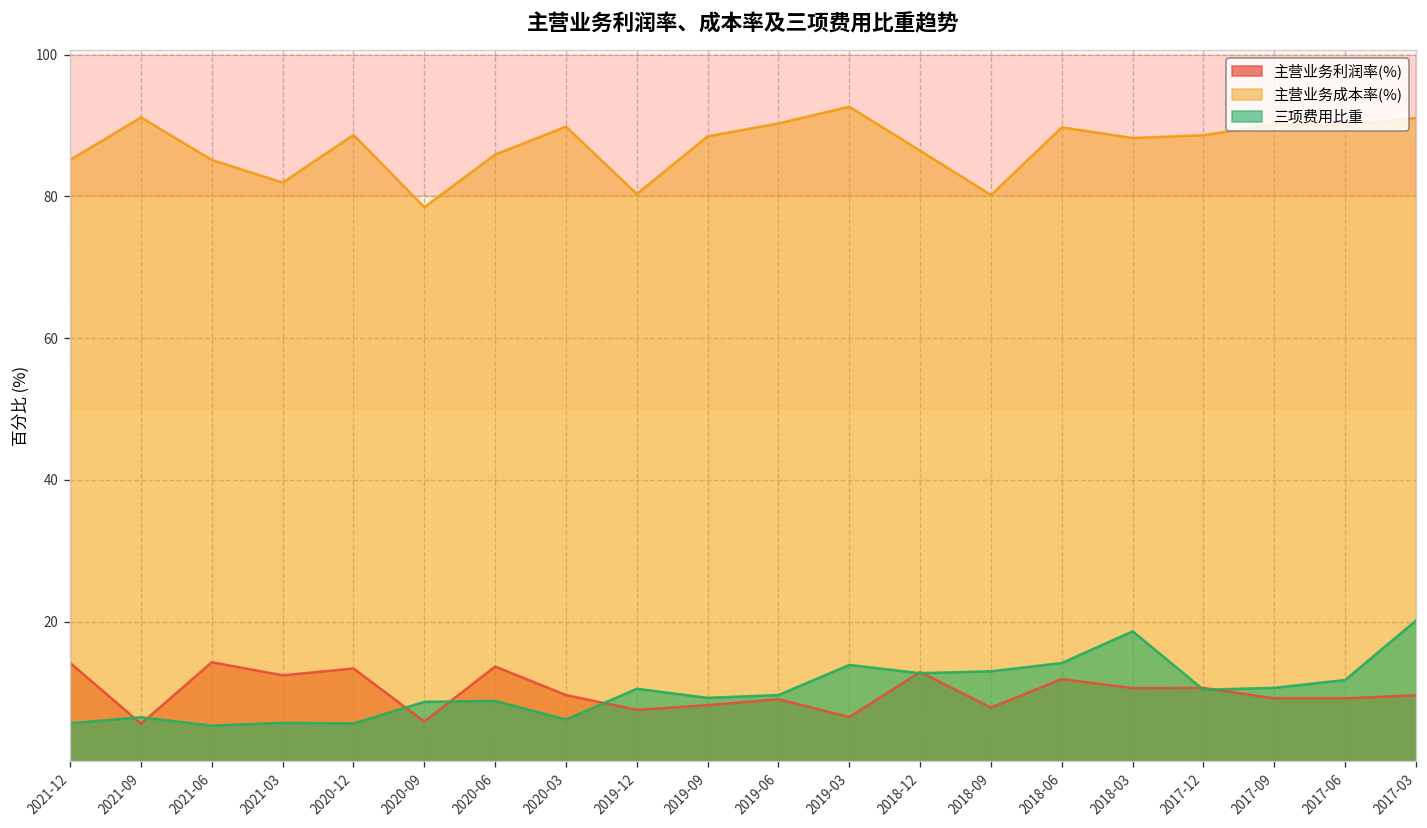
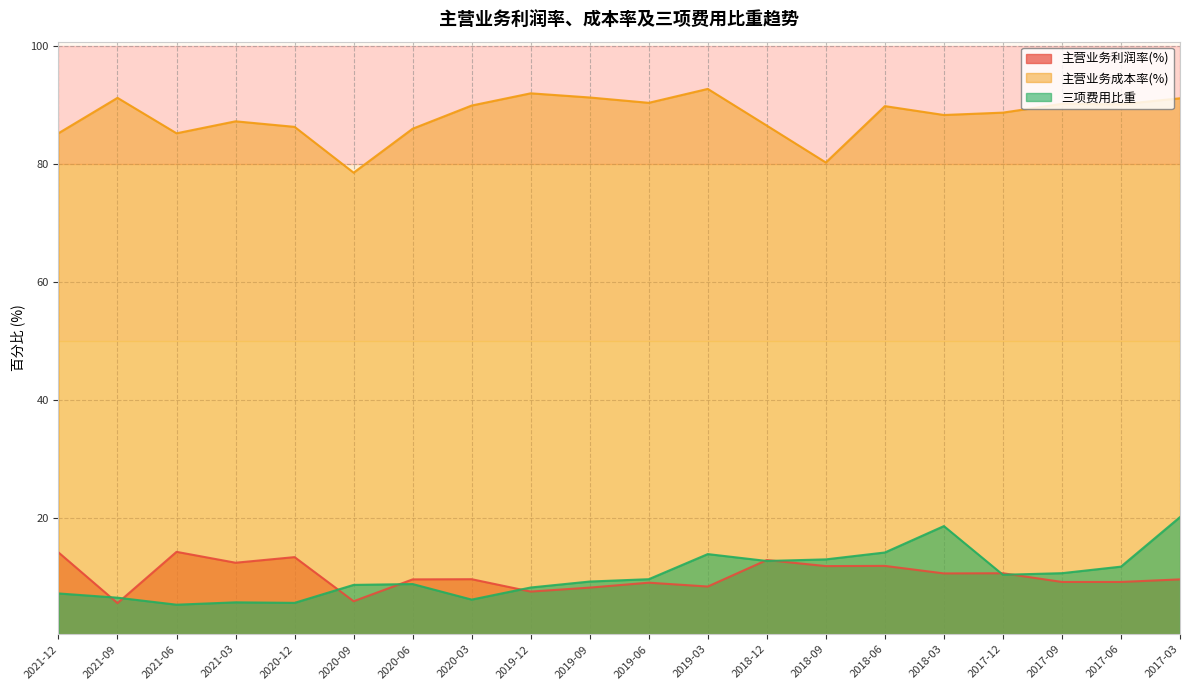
  {
    "主营业务利润率(%)": {
      "2021-12": 14,
      "2021-09": 6,
      "2021-06": 14,
      "2021-03": 12,
      "2020-12": 13,
      "2020-09": 6,
-     "2020-06": 14,
+     "2020-06": 10,
      "2020-03": 10,
      "2019-12": 8,
      "2019-09": 8,
      "2019-06": 9,
-     "2019-03": 7,
-     "2018-09": 8,
+     "2019-03": 8,
+     "2018-09": 12,
      "2018-06": 12,
      "2018-03": 11,
      "2017-09": 9,
      "2017-06": 9,
      "2017-03": 10
    },
    "主营业务成本率(%)": {
      "2021-12": 85,
      "2021-09": 91,
      "2021-06": 85,
-     "2021-03": 82,
-     "2020-12": 89,
+     "2021-03": 87,
+     "2020-12": 86,
      "2020-09": 78,
      "2020-06": 86,
      "2020-03": 90,
-     "2019-12": 80,
-     "2019-09": 88,
+     "2019-12": 92,
+     "2019-09": 91,
      "2019-06": 90,
      "2019-03": 93,
      "2018-12": 86,
      "2018-09": 80,
      "2018-06": 90,
      "2018-03": 88,
      "2017-12": 89,
      "2017-03": 91
    },
    "三项费用比重": {
-     "2021-12": 6,
+     "2021-12": 7,
      "2021-09": 6,
      "2021-06": 5,
      "2021-03": 6,
      "2020-12": 6,
      "2020-09": 9,
      "2020-06": 9,
      "2020-03": 6,
-     "2019-12": 11,
+     "2019-12": 8,
      "2019-09": 9,
      "2019-06": 10,
      "2019-03": 14,
      "2018-09": 13,
      "2018-06": 14,
      "2018-03": 19,
      "2017-09": 11,
      "2017-06": 12,
      "2017-03": 20
    }
  }
